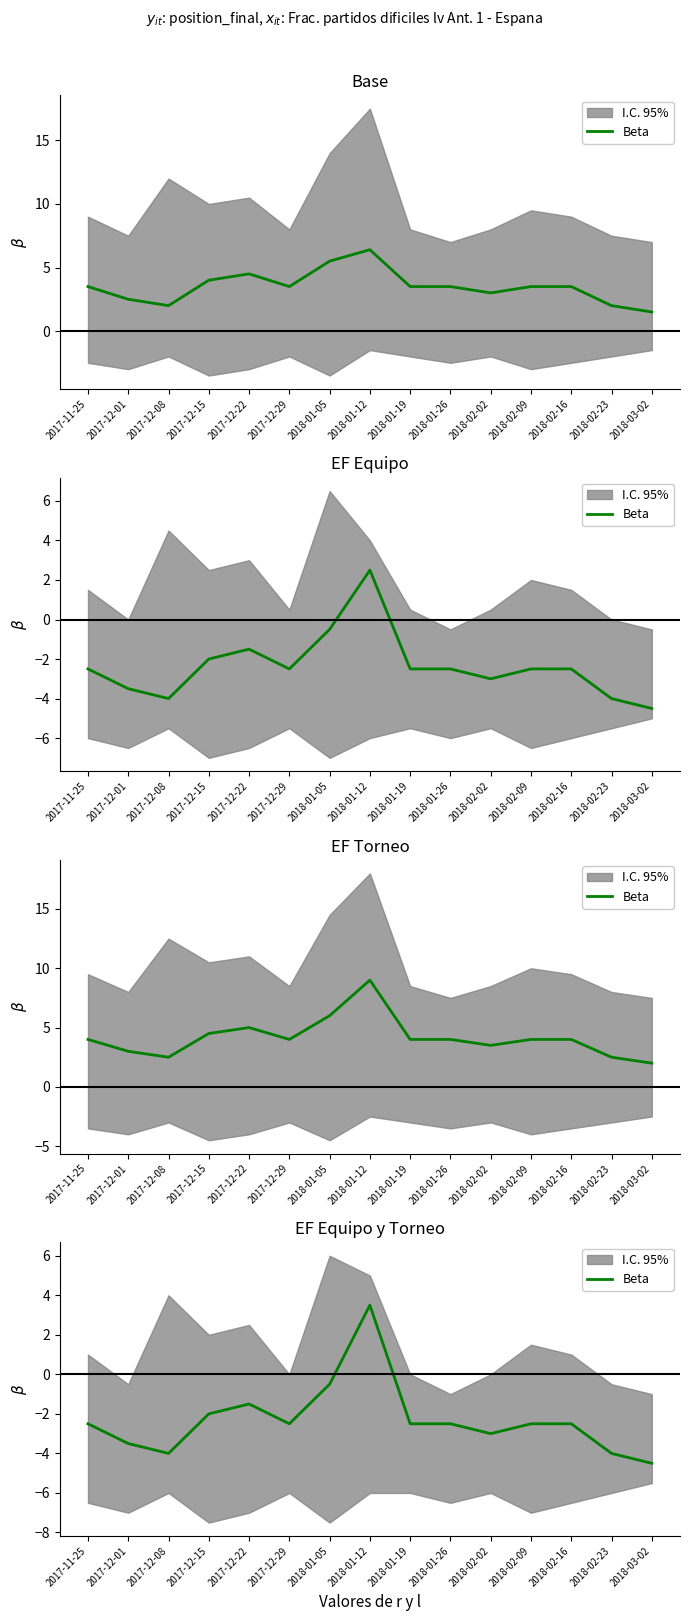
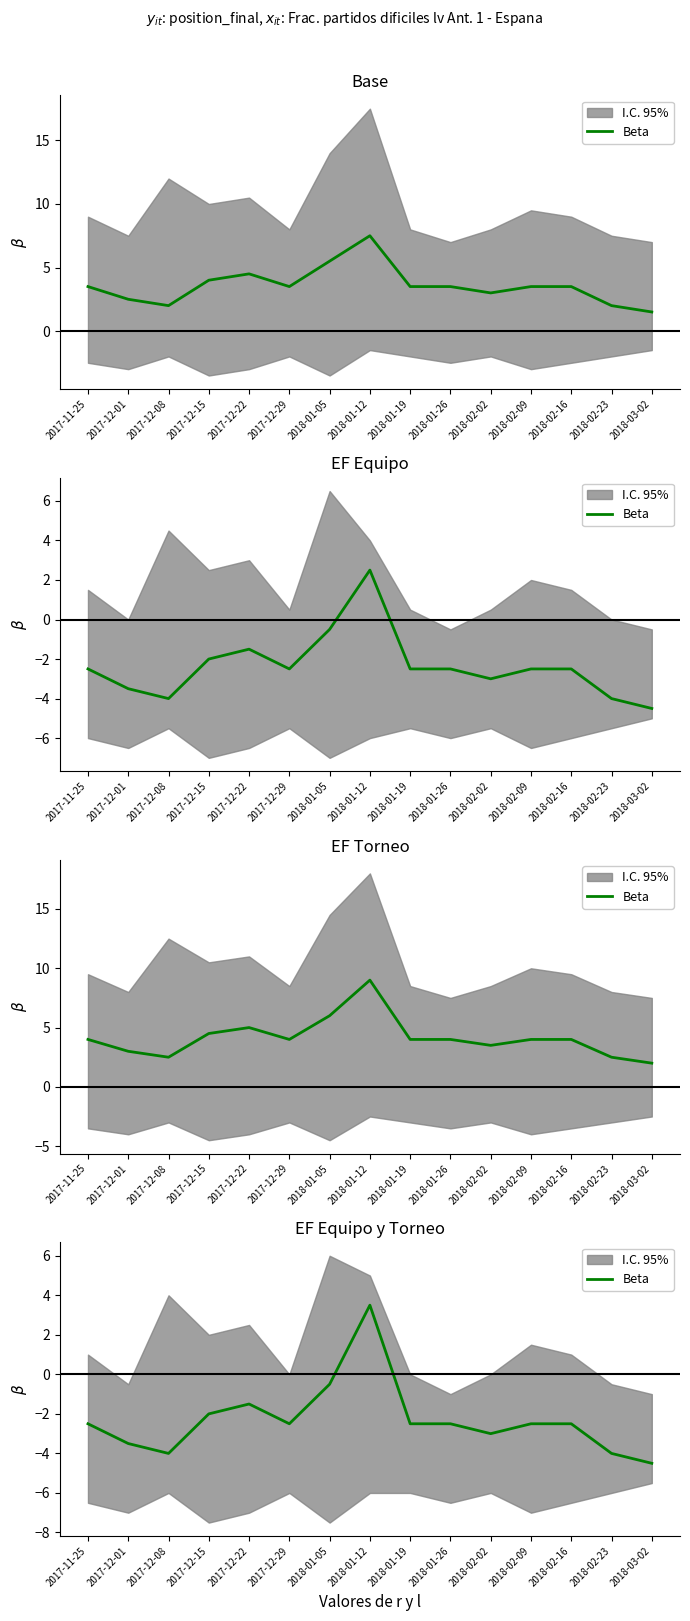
  {
    "Base": {
      "Beta": {
        "2017-11-25": 3.5,
        "2017-12-01": 2.5,
        "2017-12-08": 2.0,
        "2017-12-15": 4.0,
        "2017-12-22": 4.5,
        "2017-12-29": 3.5,
        "2018-01-05": 5.5,
-       "2018-01-12": 6.4,
+       "2018-01-12": 7.5,
        "2018-01-19": 3.5,
        "2018-01-26": 3.5,
        "2018-02-02": 3.0,
        "2018-02-09": 3.5,
        "2018-02-16": 3.5,
        "2018-02-23": 2.0,
        "2018-03-02": 1.5
      }
    },
    "EF Equipo": {
      "Beta": {
        "2017-11-25": -2.5,
        "2017-12-01": -3.5,
        "2017-12-08": -4.0,
        "2017-12-15": -2.0,
        "2017-12-22": -1.5,
        "2017-12-29": -2.5,
        "2018-01-05": -0.5,
        "2018-01-12": 2.5,
        "2018-01-19": -2.5,
        "2018-01-26": -2.5,
        "2018-02-02": -3.0,
        "2018-02-09": -2.5,
        "2018-02-16": -2.5,
        "2018-02-23": -4.0,
        "2018-03-02": -4.5
      }
    },
    "EF Torneo": {
      "Beta": {
        "2017-11-25": 4.0,
        "2017-12-01": 3.0,
        "2017-12-08": 2.5,
        "2017-12-15": 4.5,
        "2017-12-22": 5.0,
        "2017-12-29": 4.0,
        "2018-01-05": 6.0,
        "2018-01-12": 9.0,
        "2018-01-19": 4.0,
        "2018-01-26": 4.0,
        "2018-02-02": 3.5,
        "2018-02-09": 4.0,
        "2018-02-16": 4.0,
        "2018-02-23": 2.5,
        "2018-03-02": 2.0
      }
    },
    "EF Equipo y Torneo": {
      "Beta": {
        "2017-11-25": -2.5,
        "2017-12-01": -3.5,
        "2017-12-08": -4.0,
        "2017-12-15": -2.0,
        "2017-12-22": -1.5,
        "2017-12-29": -2.5,
        "2018-01-05": -0.5,
        "2018-01-12": 3.5,
        "2018-01-19": -2.5,
        "2018-01-26": -2.5,
        "2018-02-02": -3.0,
        "2018-02-09": -2.5,
        "2018-02-16": -2.5,
        "2018-02-23": -4.0,
        "2018-03-02": -4.5
      }
    }
  }
